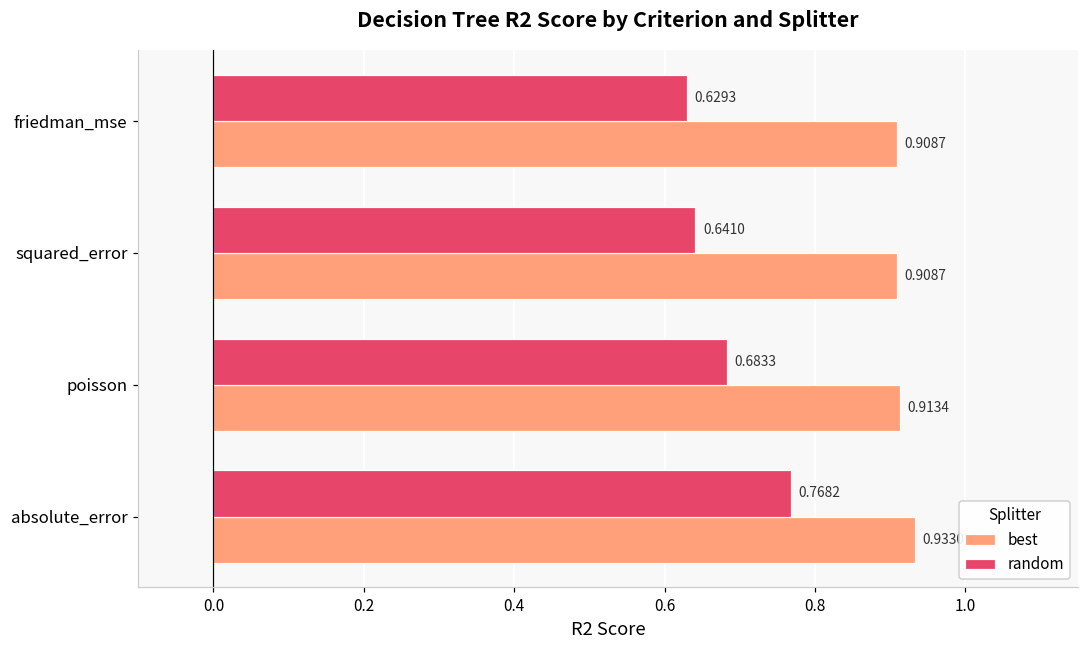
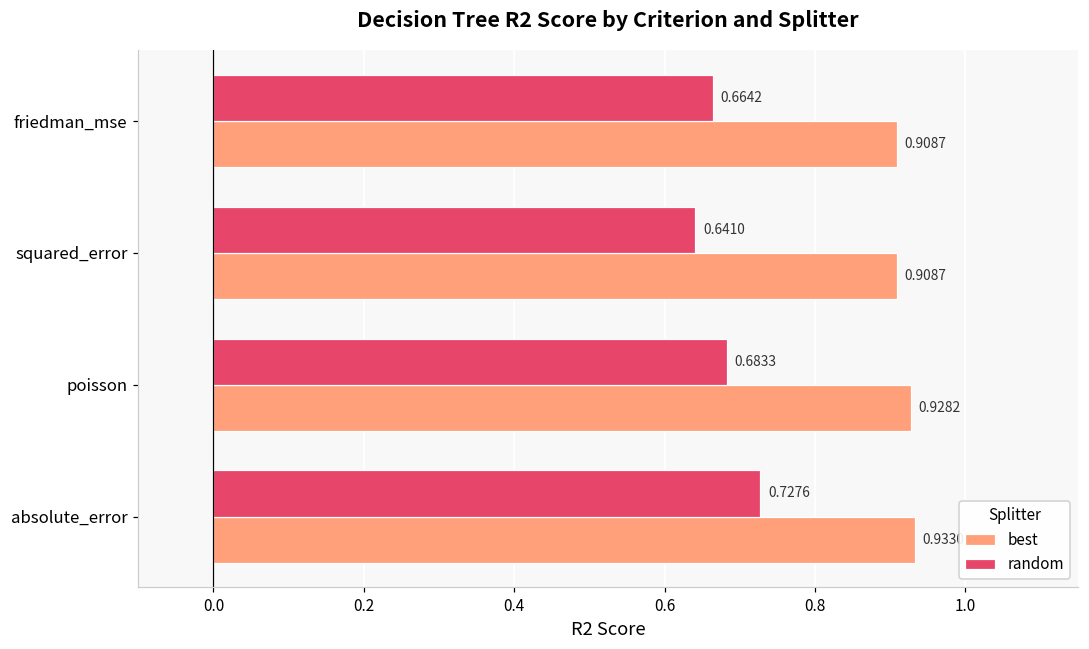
  {
    "best": {
      "friedman_mse": 0.9087,
      "squared_error": 0.9087,
-     "poisson": 0.9134
+     "poisson": 0.9282
    },
    "random": {
-     "friedman_mse": 0.6293,
+     "friedman_mse": 0.6642,
      "squared_error": 0.6410,
      "poisson": 0.6833,
-     "absolute_error": 0.7682
+     "absolute_error": 0.7276
    }
  }
